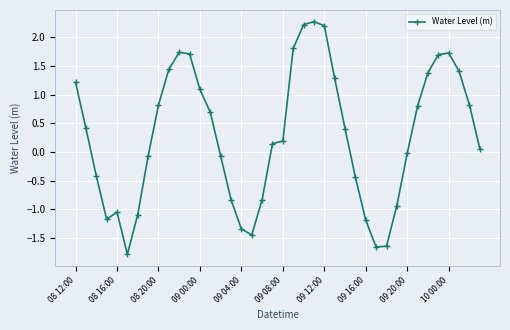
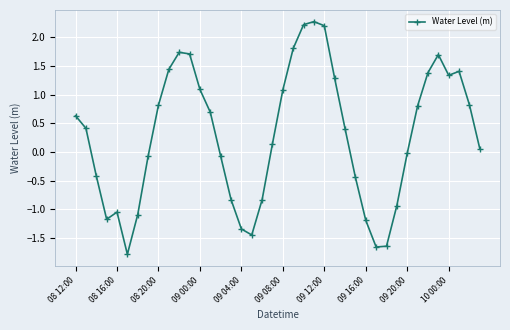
  {
-   "08 12:00": 1.2,
+   "08 12:00": 0.6,
    "08 16:00": -1.0,
    "08 20:00": 0.8,
    "09 00:00": 1.1,
    "09 04:00": -1.3,
-   "09 08:00": 0.2,
+   "09 08:00": 1.1,
    "09 12:00": 2.2,
    "09 16:00": -1.2,
    "09 20:00": 0.0,
-   "10 00:00": 1.7
+   "10 00:00": 1.3
  }
